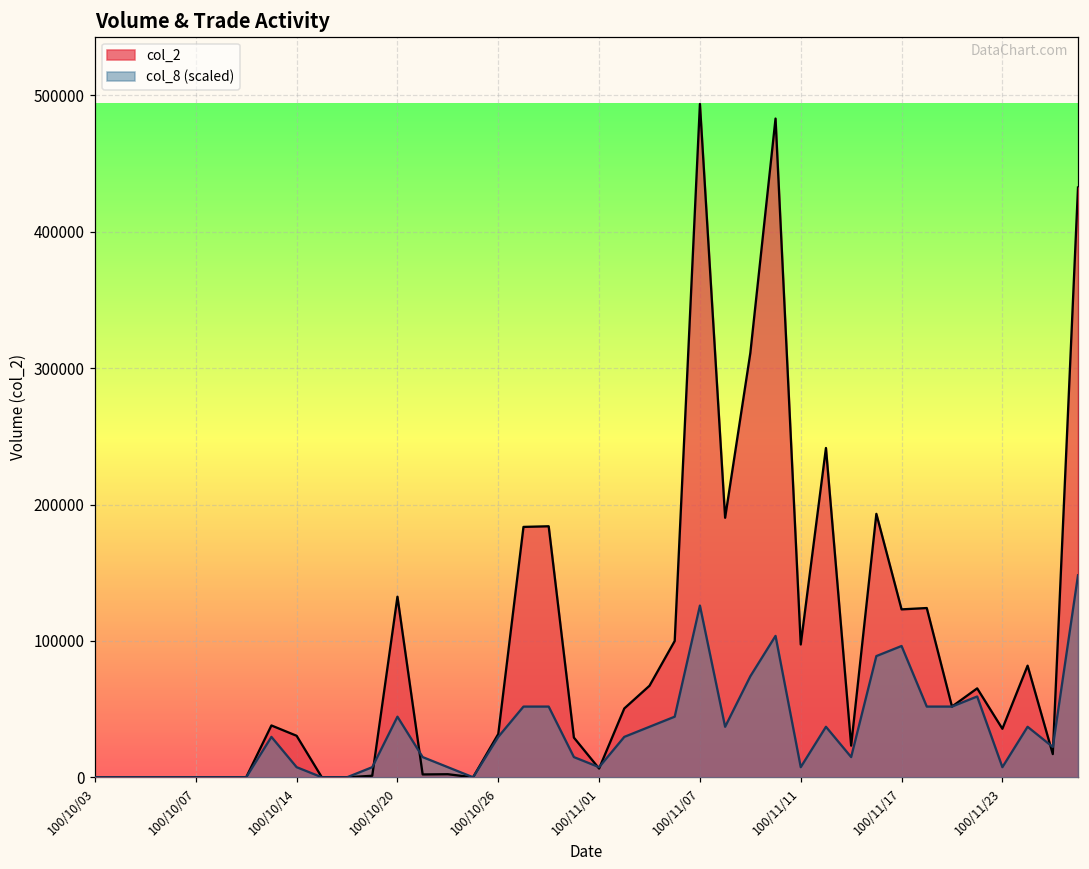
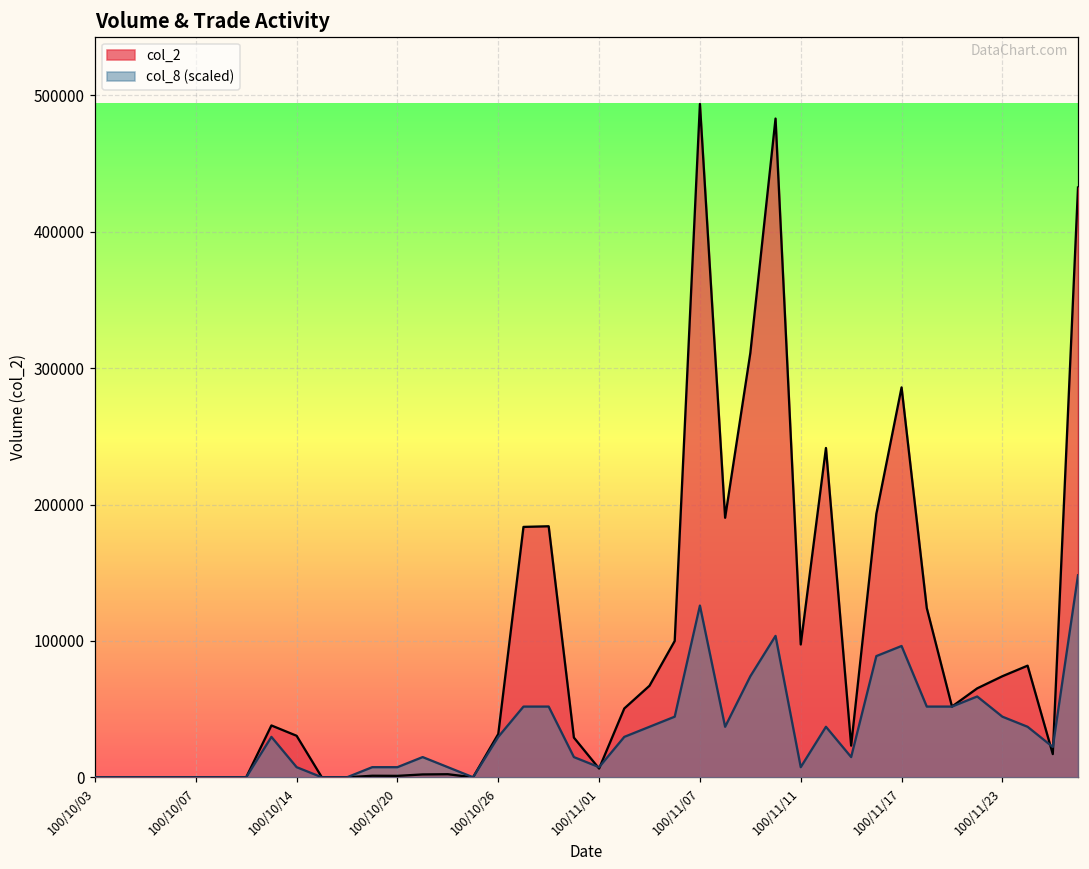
  {
    "col_2": {
      "100/10/14": 30000,
-     "100/10/20": 132000,
+     "100/10/20": 1000,
      "100/10/26": 32000,
      "100/11/07": 494000,
      "100/11/11": 97000,
-     "100/11/17": 123000,
-     "100/11/23": 36000
+     "100/11/17": 286000,
+     "100/11/23": 74000
    },
    "col_8 (scaled)": {
      "100/10/14": 7000,
-     "100/10/20": 44000,
+     "100/10/20": 7000,
      "100/10/26": 30000,
      "100/11/07": 126000,
      "100/11/11": 7000,
      "100/11/17": 96000,
-     "100/11/23": 7000
+     "100/11/23": 44000
    }
  }
